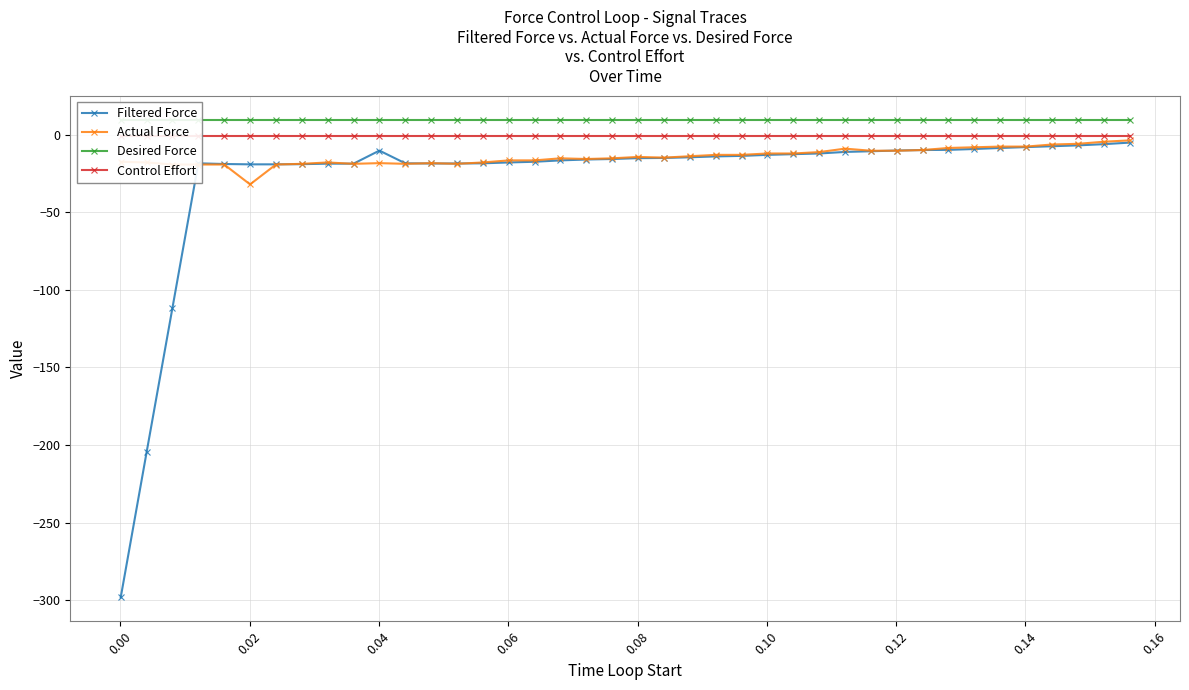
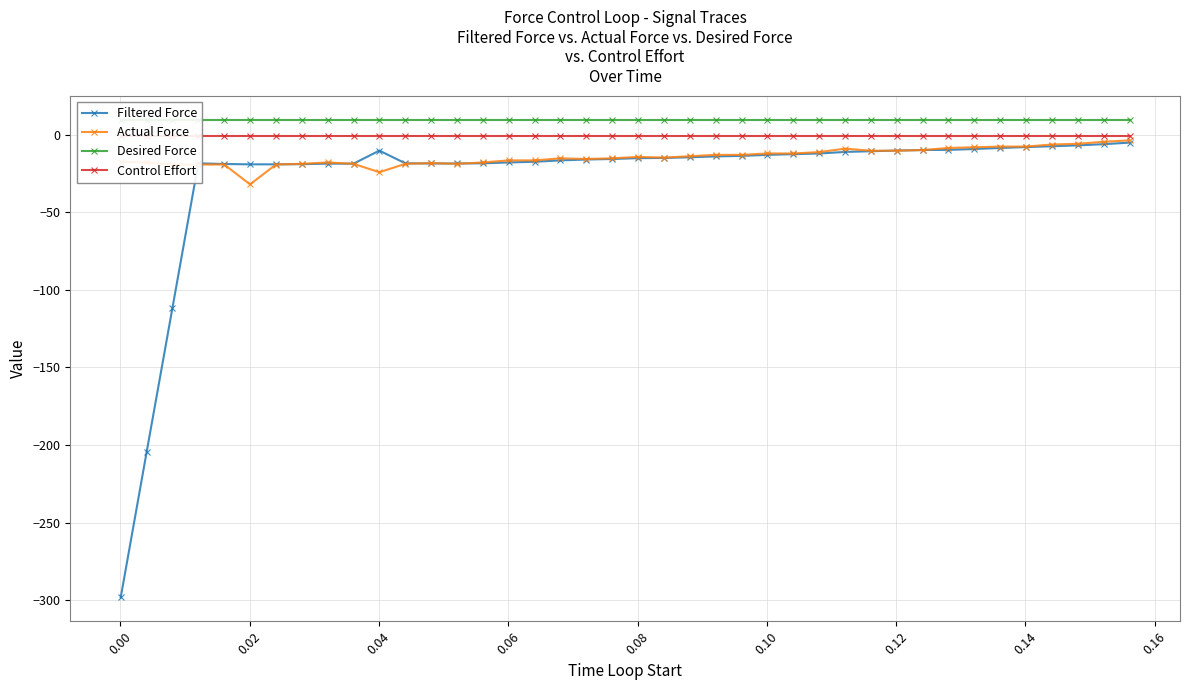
  {
    "Filtered Force": {
      "0.00": -298,
      "0.02": -19,
      "0.04": -10
    },
    "Actual Force": {
      "0.02": -32,
-     "0.04": -18
+     "0.04": -24
    },
    "Desired Force": {
      "0.02": 10,
      "0.04": 10
    },
    "Control Effort": {
      "0.02": -1,
      "0.04": -1
    }
  }
